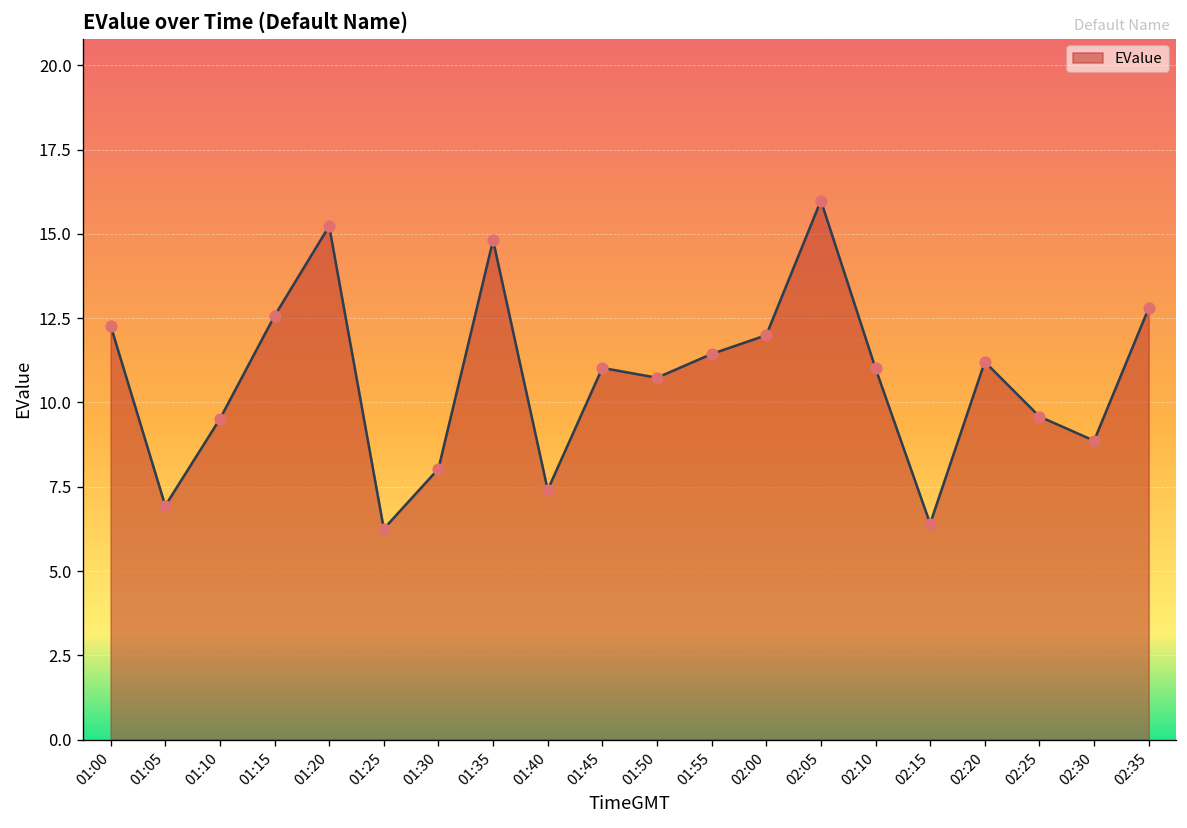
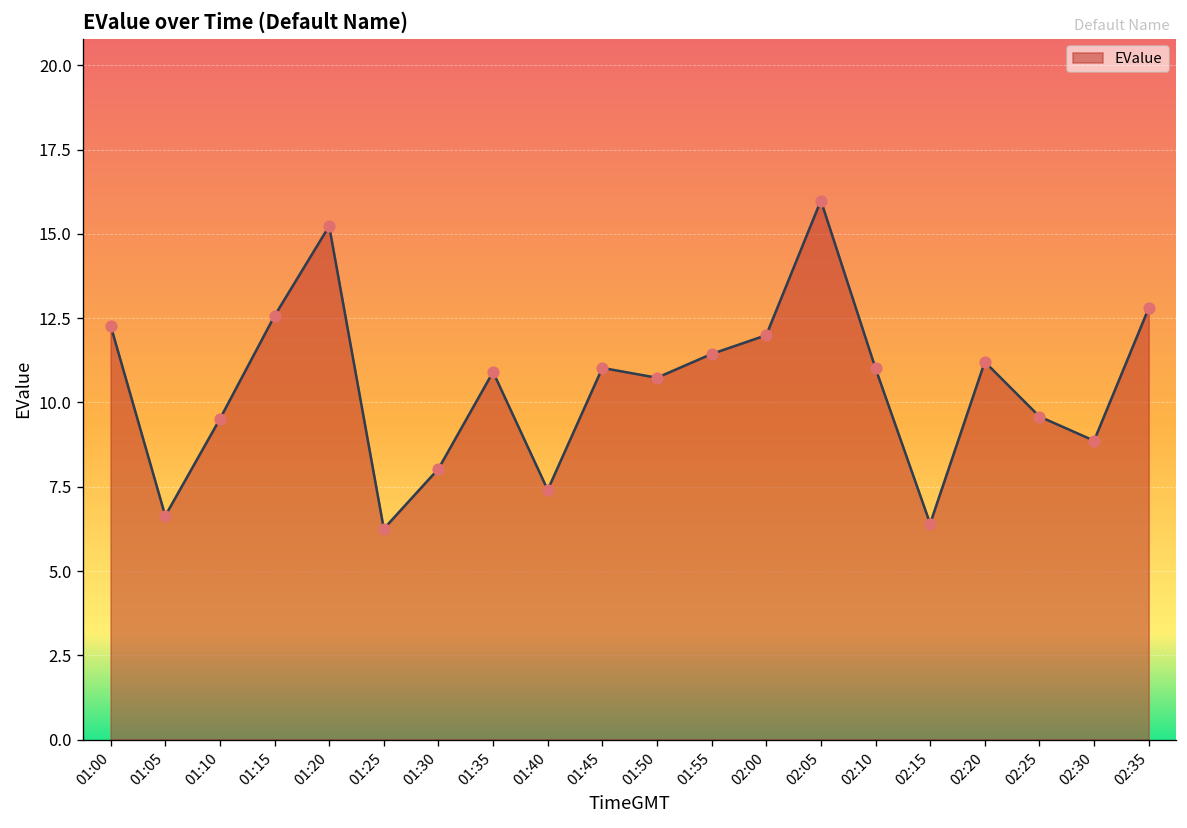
  {
    "01:00": 12.3,
-   "01:05": 6.9,
+   "01:05": 6.6,
    "01:10": 9.5,
    "01:15": 12.6,
    "01:20": 15.2,
    "01:25": 6.3,
    "01:30": 8.0,
-   "01:35": 14.8,
+   "01:35": 10.9,
    "01:40": 7.4,
    "01:45": 11.0,
    "01:50": 10.7,
    "01:55": 11.4,
    "02:00": 12.0,
    "02:05": 16.0,
    "02:10": 11.0,
    "02:15": 6.4,
    "02:20": 11.2,
    "02:25": 9.6,
    "02:30": 8.9,
    "02:35": 12.8
  }
